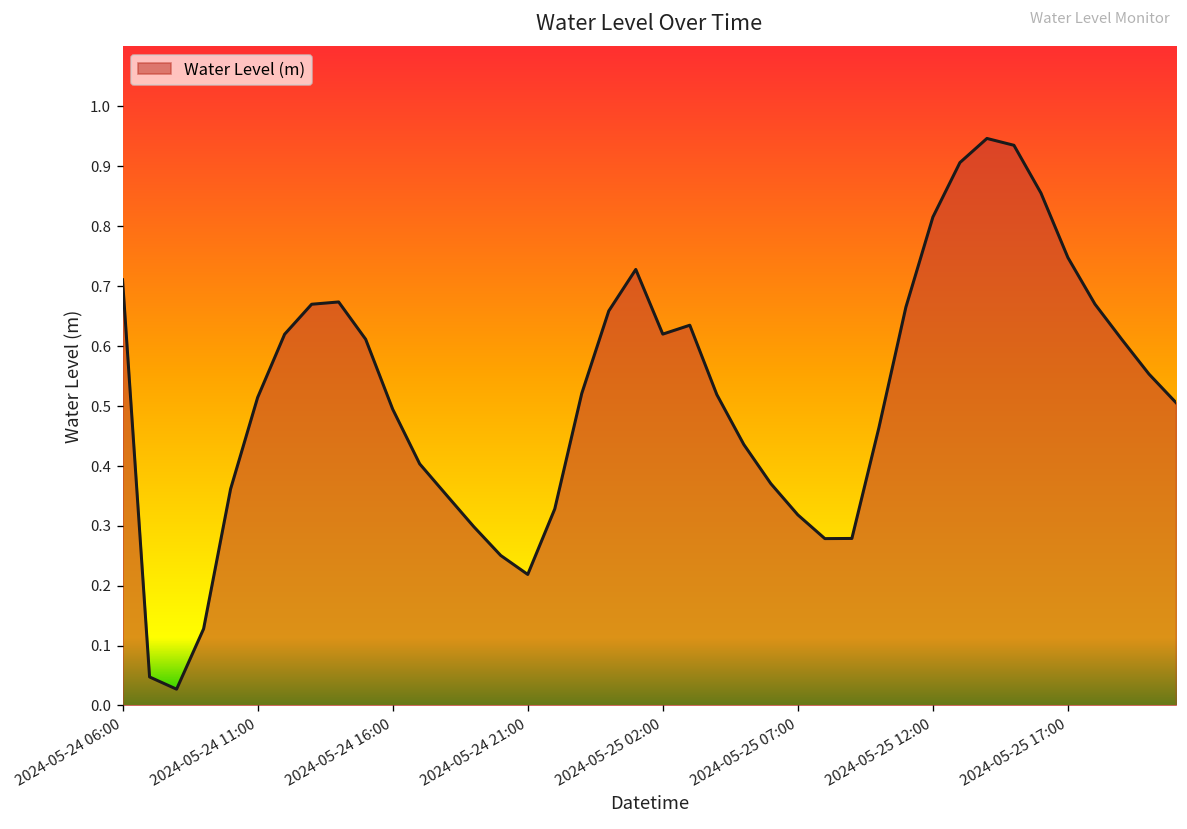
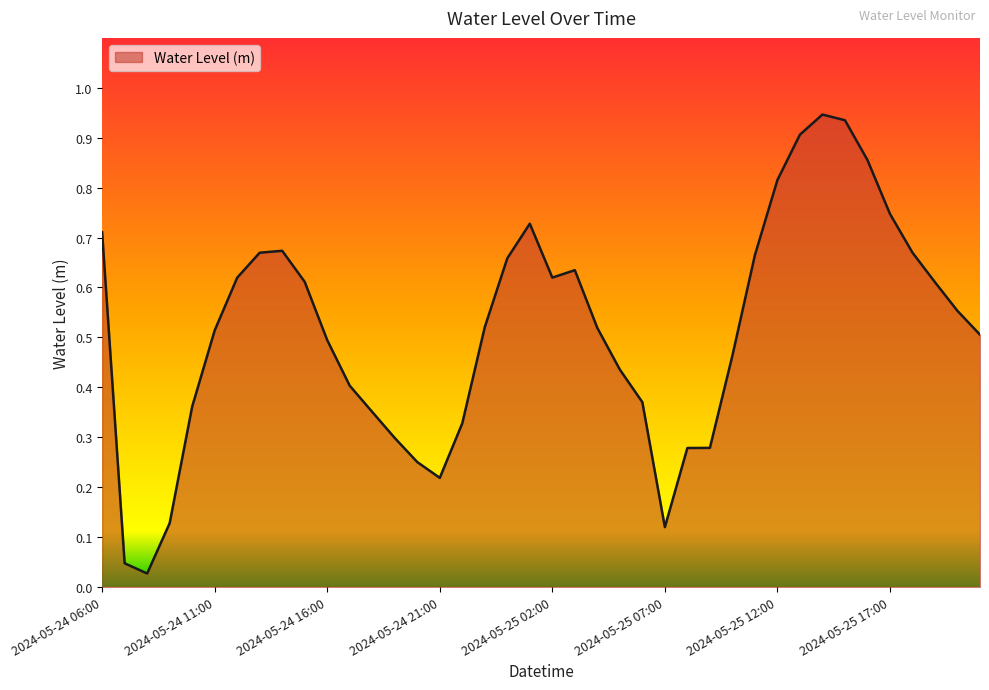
  {
    "2024-05-24 06:00": 0.71,
    "2024-05-24 11:00": 0.51,
    "2024-05-24 16:00": 0.49,
    "2024-05-24 21:00": 0.22,
    "2024-05-25 02:00": 0.62,
-   "2024-05-25 07:00": 0.32,
+   "2024-05-25 07:00": 0.12,
    "2024-05-25 12:00": 0.82,
    "2024-05-25 17:00": 0.75
  }
